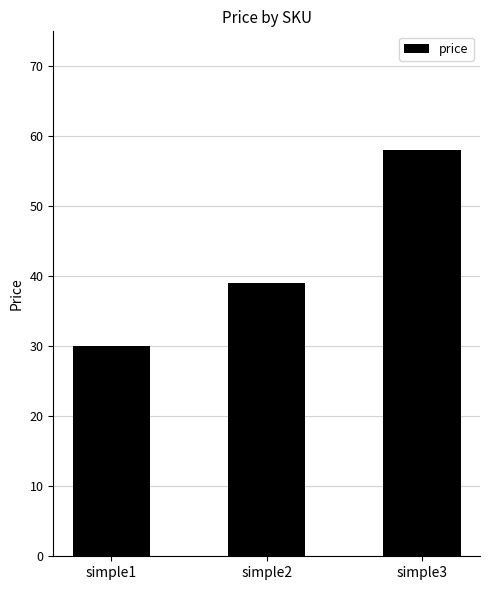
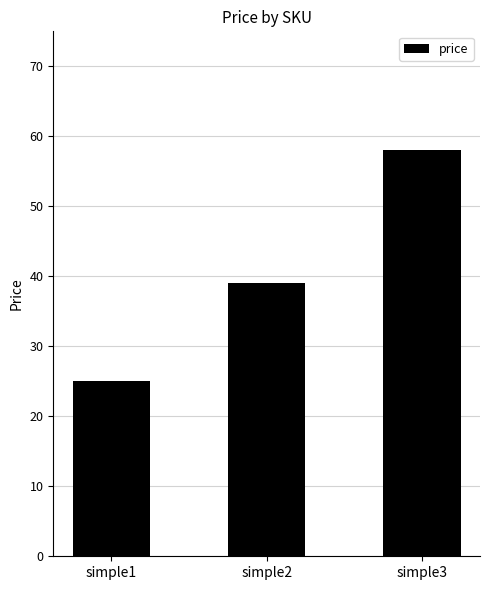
  {
-   "simple1": 30,
+   "simple1": 25,
    "simple2": 39,
    "simple3": 58
  }
